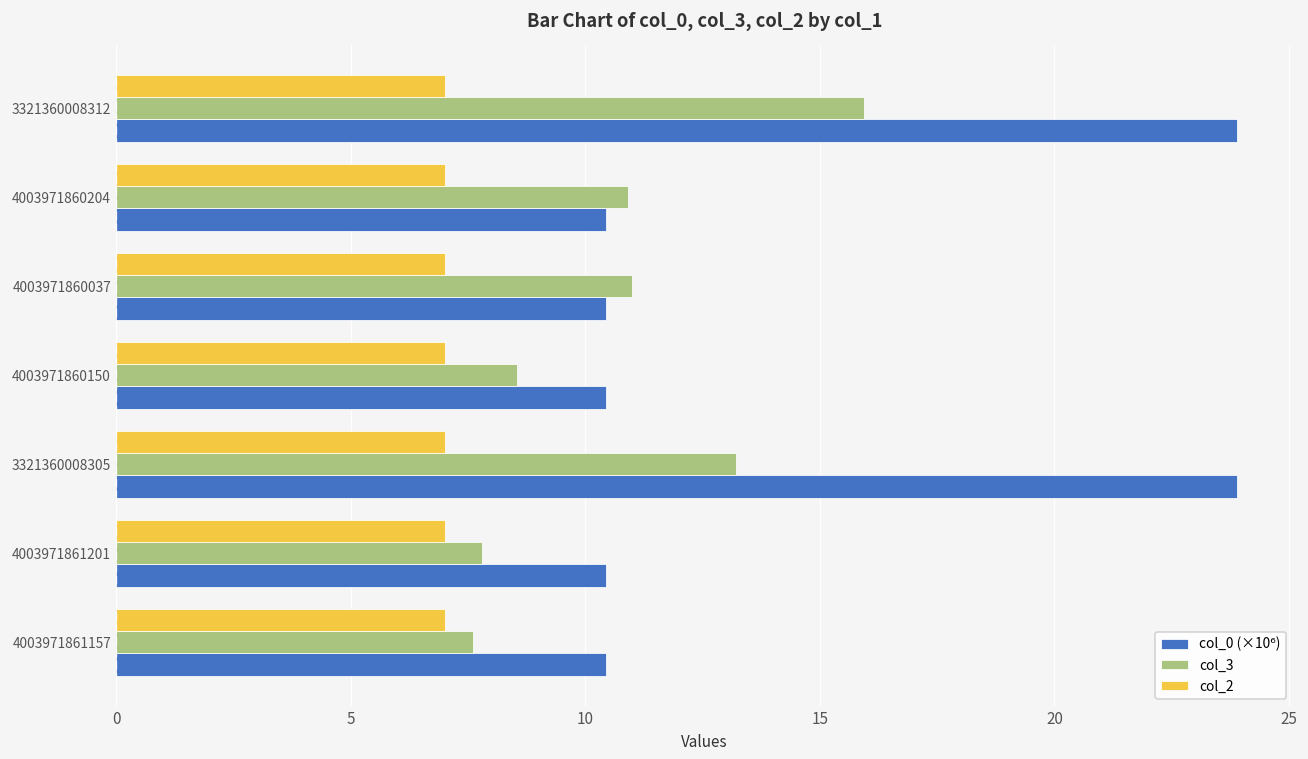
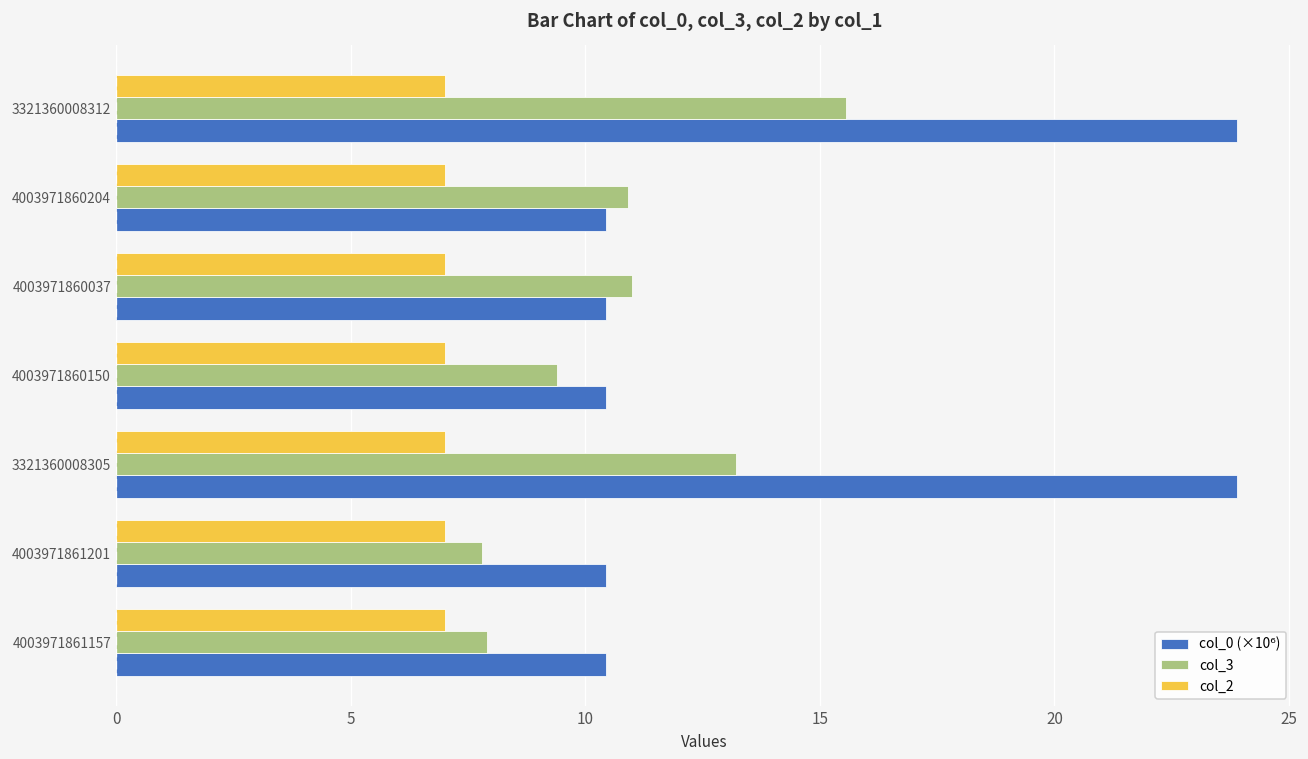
  {
    "col_0 (×10⁶)": {
      "3321360008312": 23.9,
      "4003971860204": 10.4,
      "4003971860037": 10.4,
      "4003971860150": 10.4,
      "3321360008305": 23.9,
      "4003971861201": 10.4,
      "4003971861157": 10.4
    },
    "col_3": {
-     "3321360008312": 16.0,
+     "3321360008312": 15.6,
      "4003971860204": 10.9,
      "4003971860037": 11.0,
-     "4003971860150": 8.6,
+     "4003971860150": 9.4,
      "3321360008305": 13.2,
      "4003971861201": 7.8,
-     "4003971861157": 7.6
+     "4003971861157": 7.9
    },
    "col_2": {
      "3321360008312": 7.0,
      "4003971860204": 7.0,
      "4003971860037": 7.0,
      "4003971860150": 7.0,
      "3321360008305": 7.0,
      "4003971861201": 7.0,
      "4003971861157": 7.0
    }
  }
